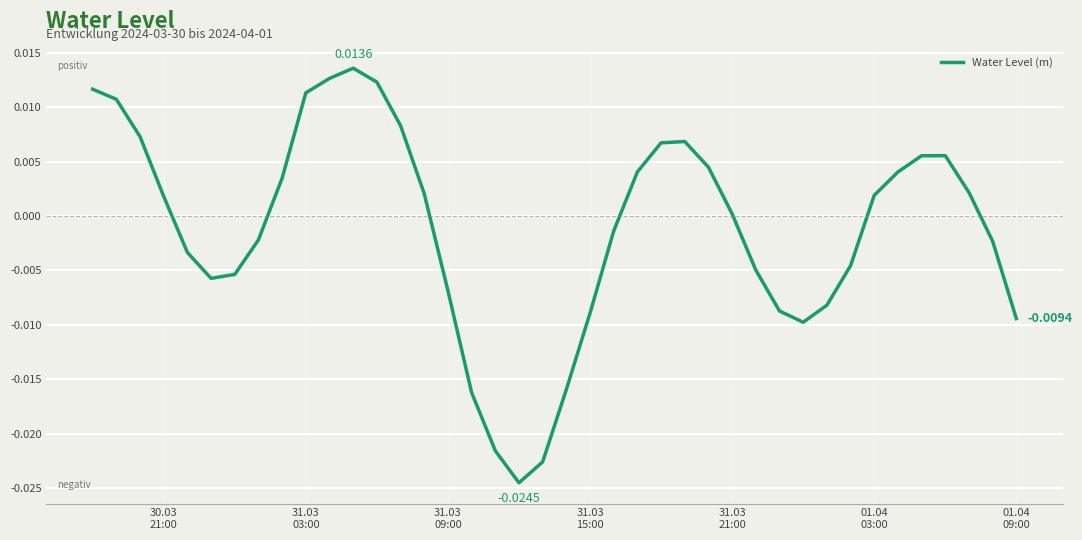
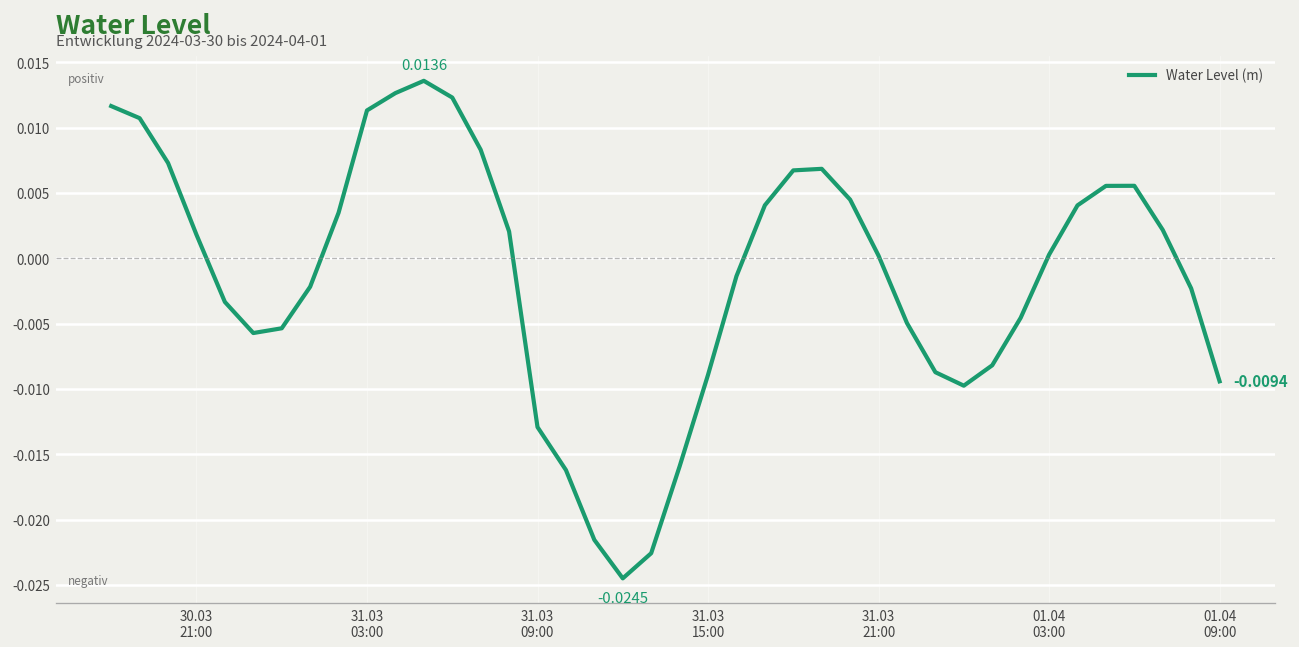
  {
    "30.03 21:00": 0.0018,
    "31.03 03:00": 0.0113,
-   "31.03 09:00": -0.0069,
+   "31.03 09:00": -0.0129,
    "31.03 15:00": -0.0089,
    "31.03 21:00": 0.0002,
-   "01.04 03:00": 0.0019
+   "01.04 03:00": 0.0003
  }
